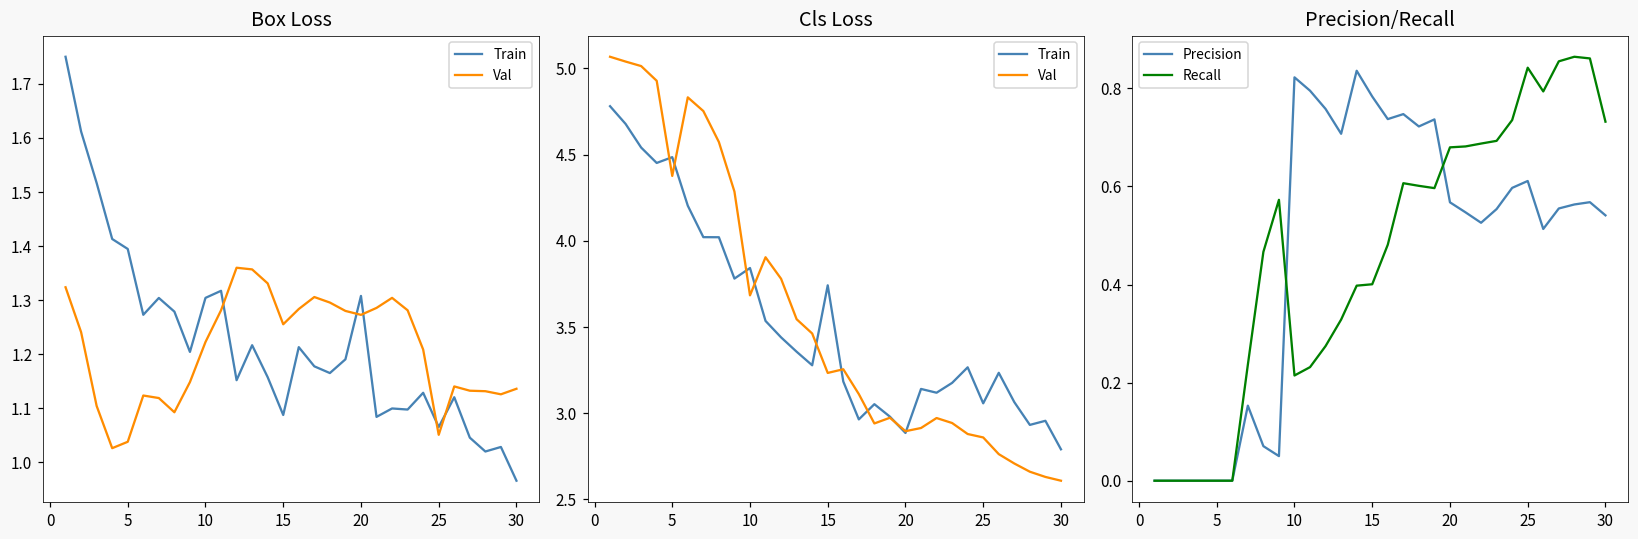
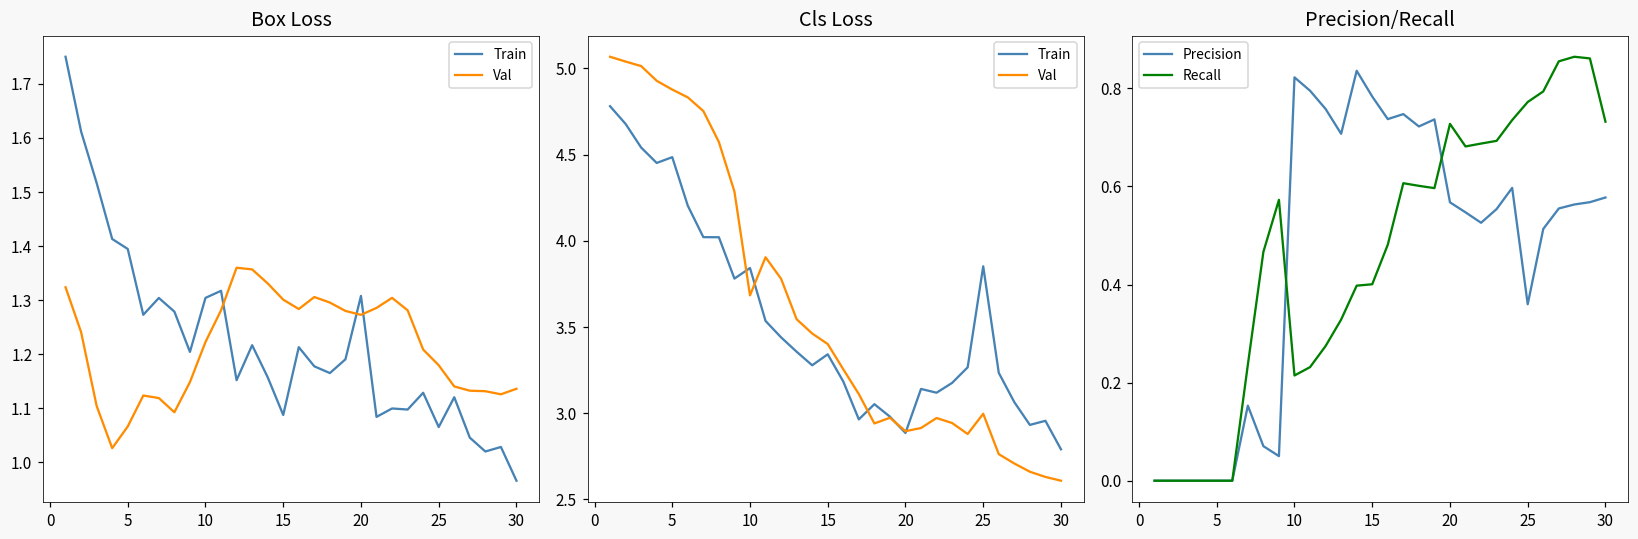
  {
    "Box Loss": {
      "Train": {
        "5": 1.39,
        "10": 1.30,
        "15": 1.09,
        "20": 1.31,
        "25": 1.07,
        "30": 0.97
      },
      "Val": {
-       "5": 1.04,
+       "5": 1.07,
        "10": 1.22,
-       "15": 1.26,
+       "15": 1.30,
        "20": 1.27,
-       "25": 1.05,
+       "25": 1.18,
        "30": 1.14
      }
    },
    "Cls Loss": {
      "Train": {
        "5": 4.49,
        "10": 3.84,
-       "15": 3.74,
-       "25": 3.06,
+       "15": 3.34,
+       "25": 3.85,
        "30": 2.79
      },
      "Val": {
-       "5": 4.38,
+       "5": 4.88,
        "10": 3.68,
-       "15": 3.23,
-       "25": 2.86,
+       "15": 3.40,
+       "25": 3.00,
        "30": 2.61
      }
    },
    "Precision/Recall": {
      "Precision": {
        "10": 0.82,
        "15": 0.78,
        "20": 0.57,
-       "25": 0.61,
-       "30": 0.54
+       "25": 0.36,
+       "30": 0.58
      },
      "Recall": {
        "10": 0.21,
        "15": 0.40,
-       "20": 0.68,
-       "25": 0.84,
+       "20": 0.73,
+       "25": 0.77,
        "30": 0.73
      }
    }
  }
